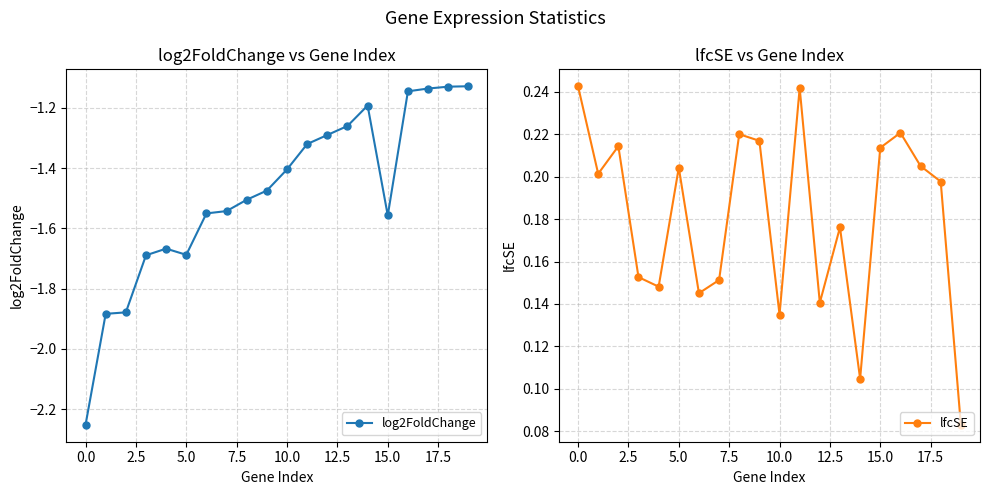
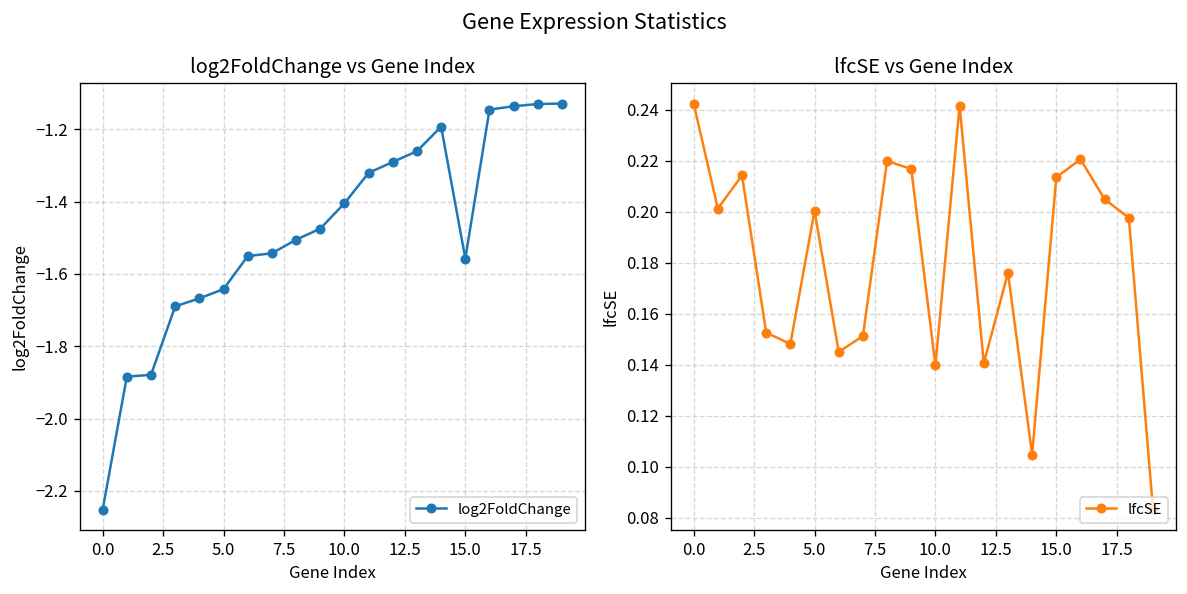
  {
    "log2FoldChange vs Gene Index": {
      "0.0": -2.25,
-     "5.0": -1.69,
+     "5.0": -1.64,
      "10.0": -1.40,
      "15.0": -1.56
    },
    "lfcSE vs Gene Index": {
      "0.0": 0.243,
-     "5.0": 0.204,
-     "10.0": 0.135,
+     "5.0": 0.200,
+     "10.0": 0.140,
      "15.0": 0.214
    }
  }
